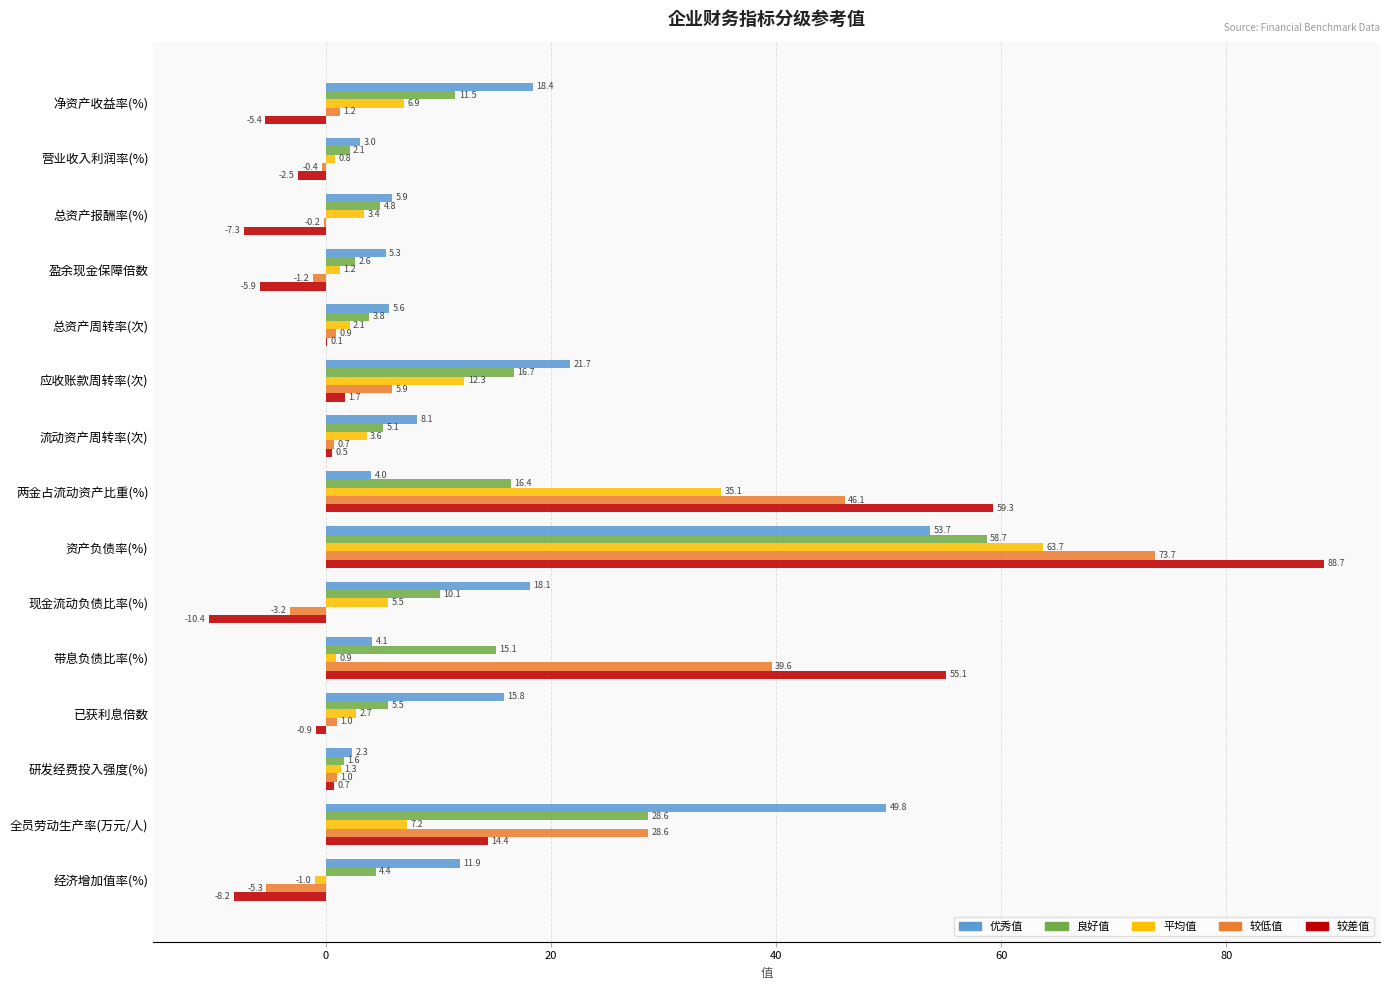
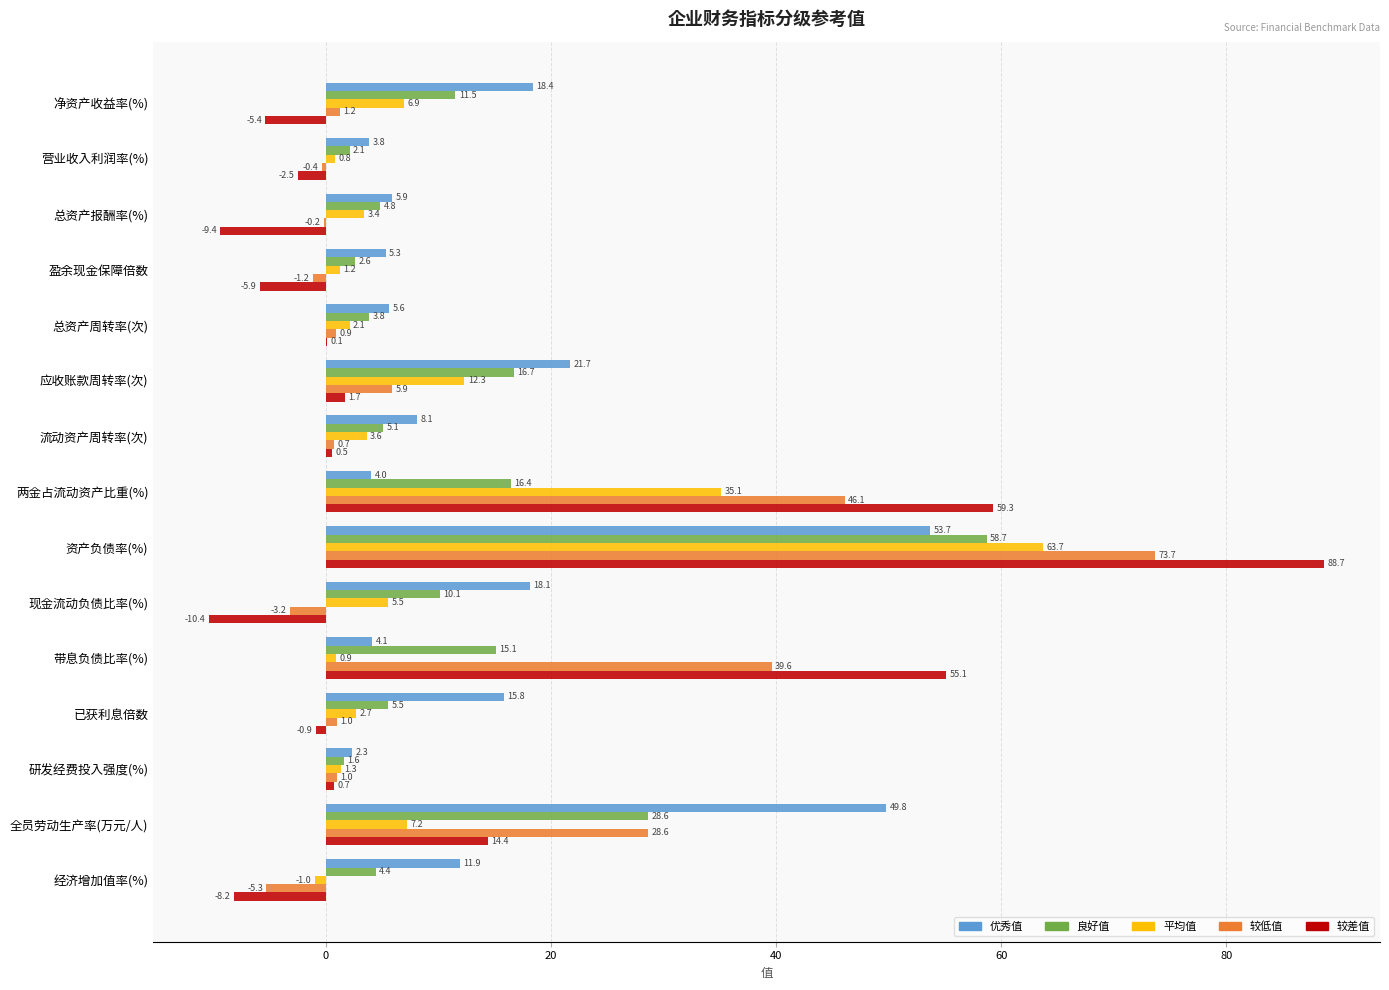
  {
    "优秀值": {
      "净资产收益率(%)": 18.4,
-     "营业收入利润率(%)": 3.0,
+     "营业收入利润率(%)": 3.8,
      "总资产报酬率(%)": 5.9,
      "盈余现金保障倍数": 5.3,
      "总资产周转率(次)": 5.6,
      "应收账款周转率(次)": 21.7,
      "流动资产周转率(次)": 8.1,
      "两金占流动资产比重(%)": 4.0,
      "资产负债率(%)": 53.7,
      "现金流动负债比率(%)": 18.1,
      "带息负债比率(%)": 4.1,
      "已获利息倍数": 15.8,
      "研发经费投入强度(%)": 2.3,
      "全员劳动生产率(万元/人)": 49.8,
      "经济增加值率(%)": 11.9
    },
    "良好值": {
      "净资产收益率(%)": 11.5,
      "营业收入利润率(%)": 2.1,
      "总资产报酬率(%)": 4.8,
      "盈余现金保障倍数": 2.6,
      "总资产周转率(次)": 3.8,
      "应收账款周转率(次)": 16.7,
      "流动资产周转率(次)": 5.1,
      "两金占流动资产比重(%)": 16.4,
      "资产负债率(%)": 58.7,
      "现金流动负债比率(%)": 10.1,
      "带息负债比率(%)": 15.1,
      "已获利息倍数": 5.5,
      "研发经费投入强度(%)": 1.6,
      "全员劳动生产率(万元/人)": 28.6,
      "经济增加值率(%)": 4.4
    },
    "平均值": {
      "净资产收益率(%)": 6.9,
      "营业收入利润率(%)": 0.8,
      "总资产报酬率(%)": 3.4,
      "盈余现金保障倍数": 1.2,
      "总资产周转率(次)": 2.1,
      "应收账款周转率(次)": 12.3,
      "流动资产周转率(次)": 3.6,
      "两金占流动资产比重(%)": 35.1,
      "资产负债率(%)": 63.7,
      "现金流动负债比率(%)": 5.5,
      "带息负债比率(%)": 0.9,
      "已获利息倍数": 2.7,
      "研发经费投入强度(%)": 1.3,
      "全员劳动生产率(万元/人)": 7.2,
      "经济增加值率(%)": -1.0
    },
    "较低值": {
      "净资产收益率(%)": 1.2,
      "营业收入利润率(%)": -0.4,
      "总资产报酬率(%)": -0.2,
      "盈余现金保障倍数": -1.2,
      "总资产周转率(次)": 0.9,
      "应收账款周转率(次)": 5.9,
      "流动资产周转率(次)": 0.7,
      "两金占流动资产比重(%)": 46.1,
      "资产负债率(%)": 73.7,
      "现金流动负债比率(%)": -3.2,
      "带息负债比率(%)": 39.6,
      "已获利息倍数": 1.0,
      "研发经费投入强度(%)": 1.0,
      "全员劳动生产率(万元/人)": 28.6,
      "经济增加值率(%)": -5.3
    },
    "较差值": {
      "净资产收益率(%)": -5.4,
      "营业收入利润率(%)": -2.5,
-     "总资产报酬率(%)": -7.3,
+     "总资产报酬率(%)": -9.4,
      "盈余现金保障倍数": -5.9,
      "总资产周转率(次)": 0.1,
      "应收账款周转率(次)": 1.7,
      "流动资产周转率(次)": 0.5,
      "两金占流动资产比重(%)": 59.3,
      "资产负债率(%)": 88.7,
      "现金流动负债比率(%)": -10.4,
      "带息负债比率(%)": 55.1,
      "已获利息倍数": -0.9,
      "研发经费投入强度(%)": 0.7,
      "全员劳动生产率(万元/人)": 14.4,
      "经济增加值率(%)": -8.2
    }
  }
